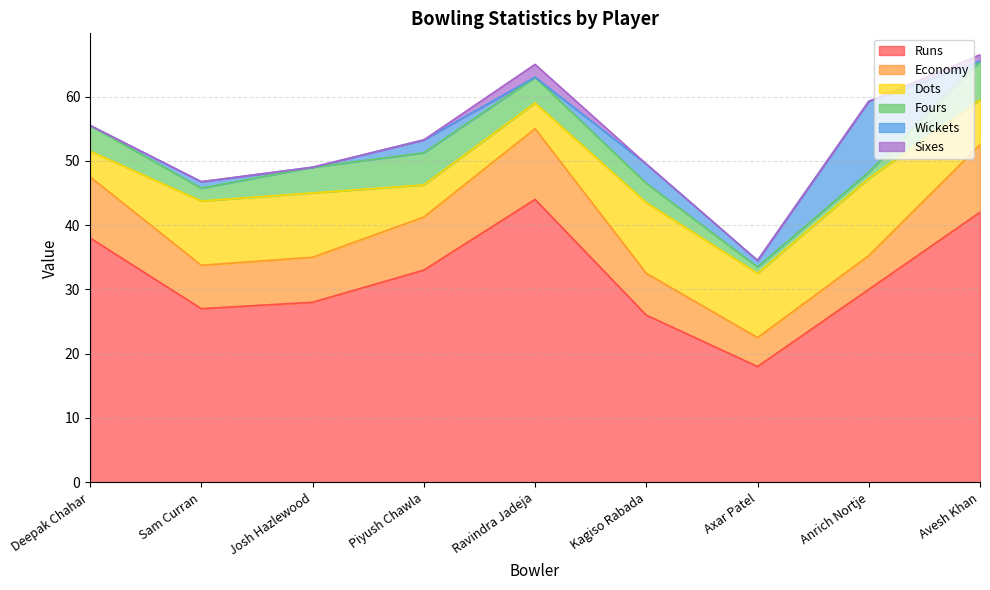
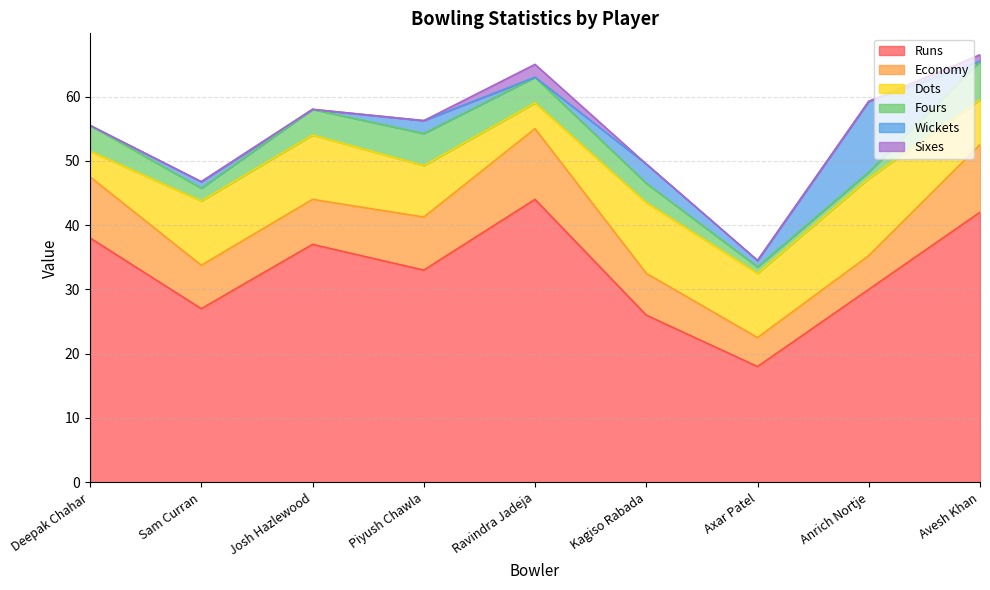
  {
    "Runs": {
      "Deepak Chahar": 38,
      "Sam Curran": 27,
-     "Josh Hazlewood": 28,
+     "Josh Hazlewood": 37,
      "Piyush Chawla": 33,
      "Ravindra Jadeja": 44,
      "Kagiso Rabada": 26,
      "Axar Patel": 18,
      "Anrich Nortje": 30,
      "Avesh Khan": 42
    },
    "Economy": {
      "Deepak Chahar": 10,
      "Sam Curran": 7,
      "Josh Hazlewood": 7,
      "Piyush Chawla": 8,
      "Ravindra Jadeja": 11,
      "Kagiso Rabada": 7,
      "Axar Patel": 5,
      "Anrich Nortje": 5,
      "Avesh Khan": 11
    },
    "Dots": {
      "Deepak Chahar": 4,
      "Sam Curran": 10,
      "Josh Hazlewood": 10,
-     "Piyush Chawla": 5,
+     "Piyush Chawla": 8,
      "Ravindra Jadeja": 4,
      "Kagiso Rabada": 11,
      "Axar Patel": 10,
      "Anrich Nortje": 12,
      "Avesh Khan": 7
    },
    "Fours": {
      "Sam Curran": 2,
      "Piyush Chawla": 5,
      "Kagiso Rabada": 3,
      "Axar Patel": 1,
      "Anrich Nortje": 1
    },
    "Sixes": {
      "Ravindra Jadeja": 2,
      "Avesh Khan": 1
    }
  }
